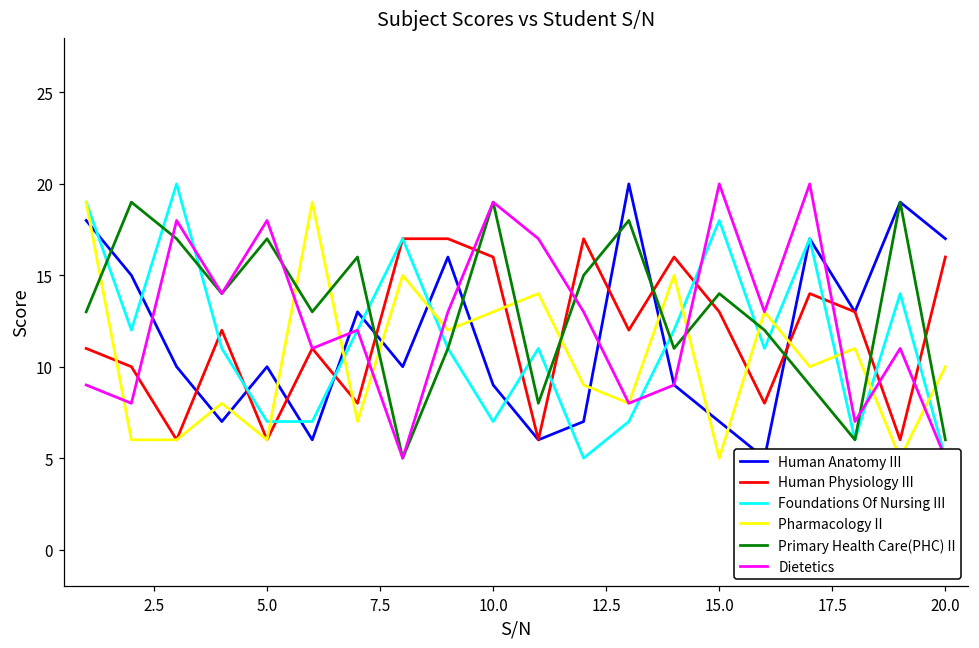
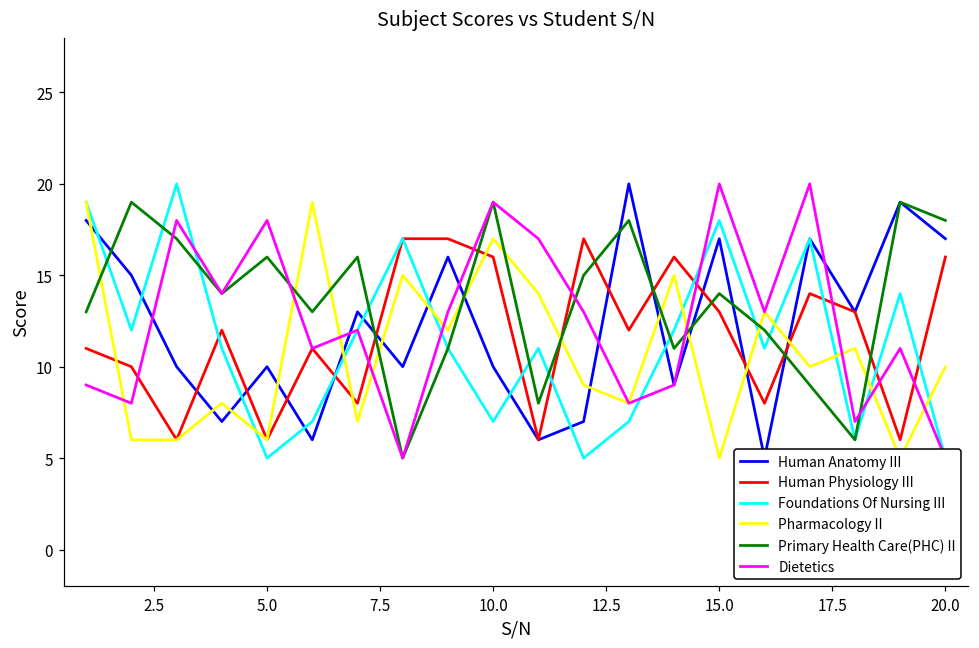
  {
    "Human Anatomy III": {
      "5.0": 10,
-     "10.0": 9,
-     "15.0": 7,
+     "10.0": 10,
+     "15.0": 17,
      "20.0": 17
    },
    "Human Physiology III": {
      "10.0": 16,
      "15.0": 13,
      "20.0": 16
    },
    "Foundations Of Nursing III": {
-     "5.0": 7,
+     "5.0": 5,
      "10.0": 7,
      "15.0": 18
    },
    "Pharmacology II": {
-     "10.0": 13,
+     "10.0": 17,
      "15.0": 5,
      "20.0": 10
    },
    "Primary Health Care(PHC) II": {
-     "5.0": 17,
+     "5.0": 16,
      "15.0": 14,
-     "20.0": 6
+     "20.0": 18
    },
    "Dietetics": {
      "5.0": 18,
      "15.0": 20
    }
  }
